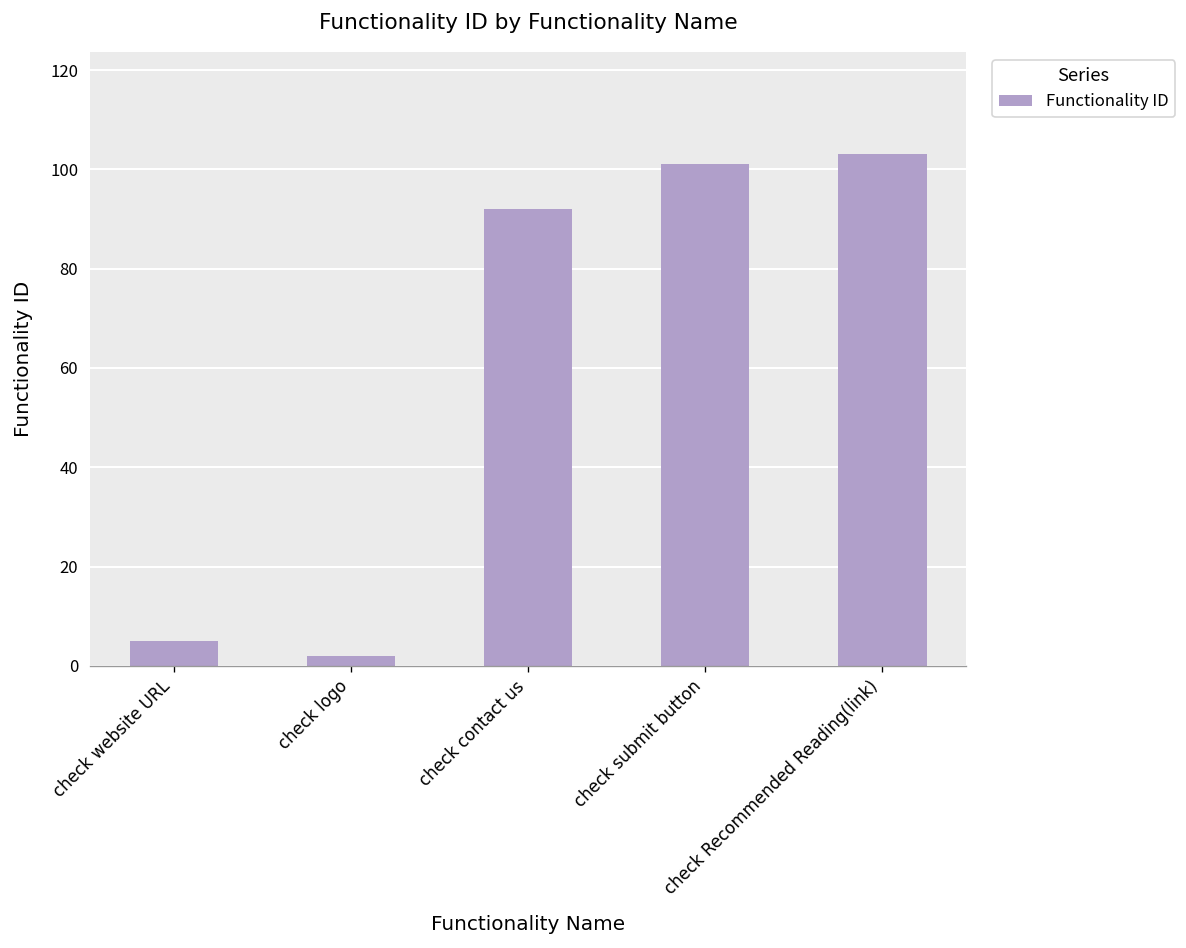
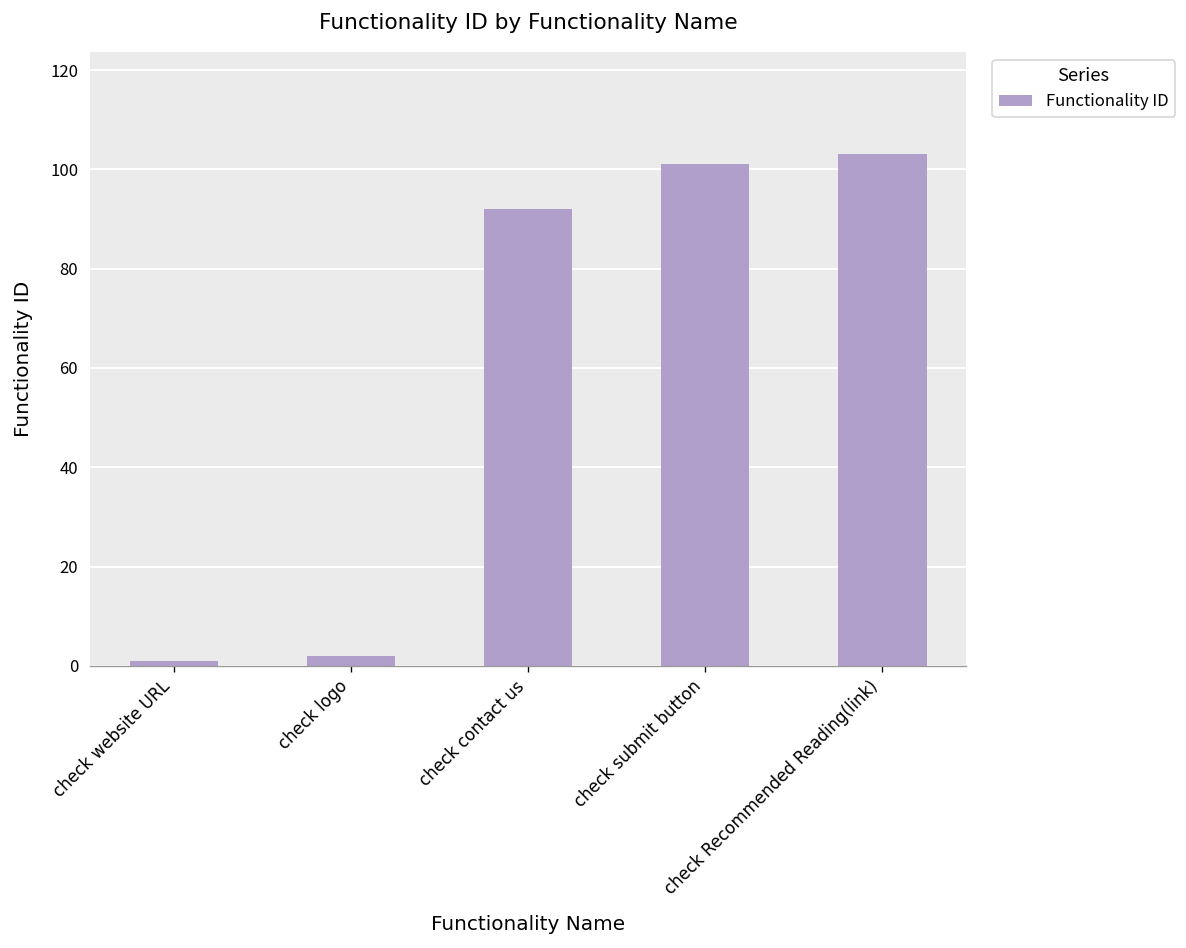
  {
-   "check website URL": 5,
+   "check website URL": 1,
    "check logo": 2,
    "check contact us": 92,
    "check submit button": 101,
    "check Recommended Reading(link)": 103
  }
